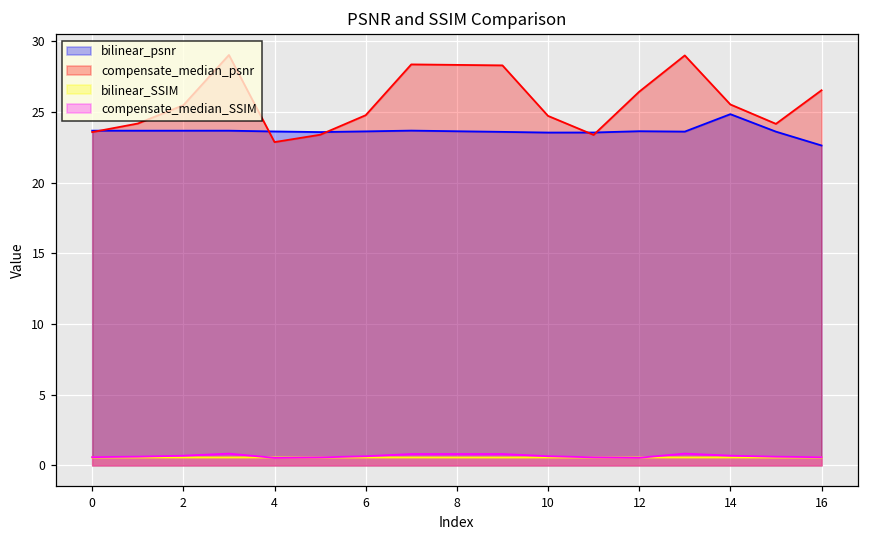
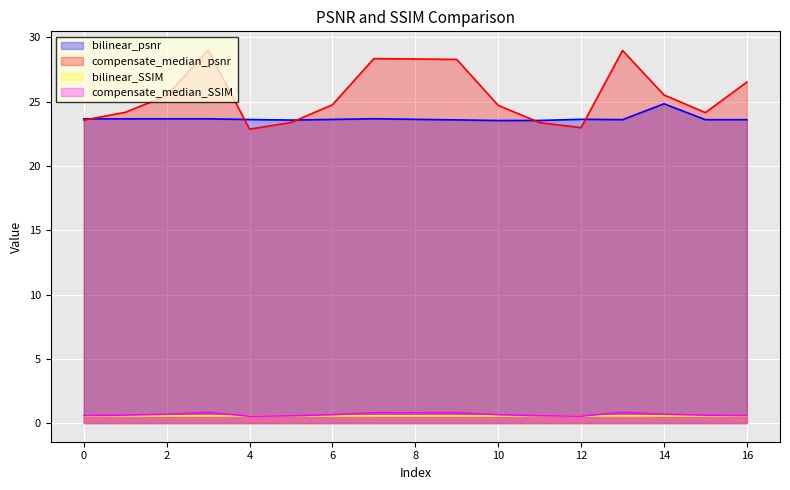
  {
    "bilinear_psnr": {
      "2": 23.7,
      "4": 23.6,
      "6": 23.6,
      "10": 23.5,
      "12": 23.6,
      "14": 24.8,
-     "16": 22.6
+     "16": 23.6
    },
    "compensate_median_psnr": {
      "4": 22.9,
      "6": 24.8,
      "10": 24.7,
-     "12": 26.4,
+     "12": 23.0,
      "14": 25.5,
      "16": 26.5
    }
  }
